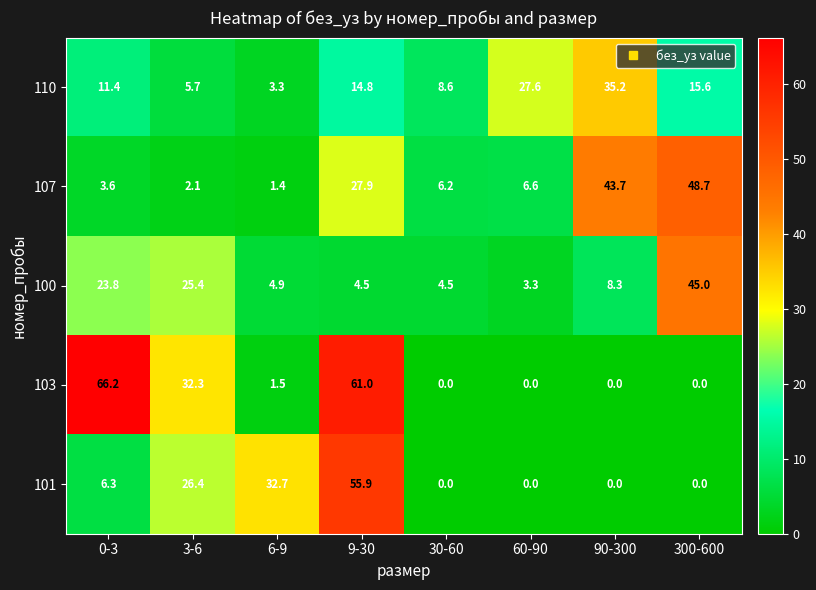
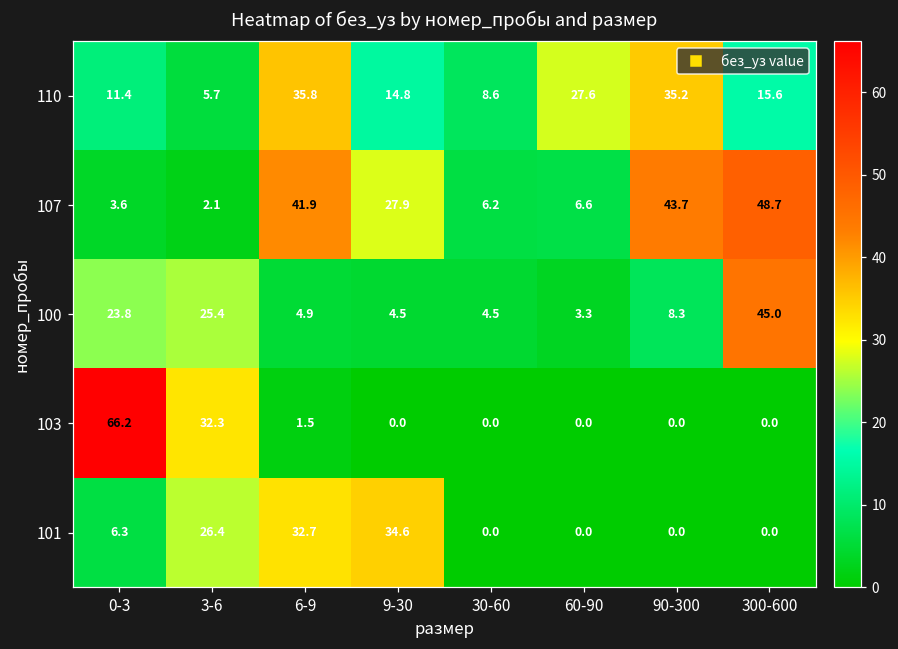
  {
    "110": {
      "0-3": 11.4,
      "3-6": 5.7,
-     "6-9": 3.3,
+     "6-9": 35.8,
      "9-30": 14.8,
      "30-60": 8.6,
      "60-90": 27.6,
      "90-300": 35.2,
      "300-600": 15.6
    },
    "107": {
      "0-3": 3.6,
      "3-6": 2.1,
-     "6-9": 1.4,
+     "6-9": 41.9,
      "9-30": 27.9,
      "30-60": 6.2,
      "60-90": 6.6,
      "90-300": 43.7,
      "300-600": 48.7
    },
    "100": {
      "0-3": 23.8,
      "3-6": 25.4,
      "6-9": 4.9,
      "9-30": 4.5,
      "30-60": 4.5,
      "60-90": 3.3,
      "90-300": 8.3,
      "300-600": 45.0
    },
    "103": {
      "0-3": 66.2,
      "3-6": 32.3,
      "6-9": 1.5,
-     "9-30": 61.0,
+     "9-30": 0.0,
      "30-60": 0.0,
      "60-90": 0.0,
      "90-300": 0.0,
      "300-600": 0.0
    },
    "101": {
      "0-3": 6.3,
      "3-6": 26.4,
      "6-9": 32.7,
-     "9-30": 55.9,
+     "9-30": 34.6,
      "30-60": 0.0,
      "60-90": 0.0,
      "90-300": 0.0,
      "300-600": 0.0
    }
  }
